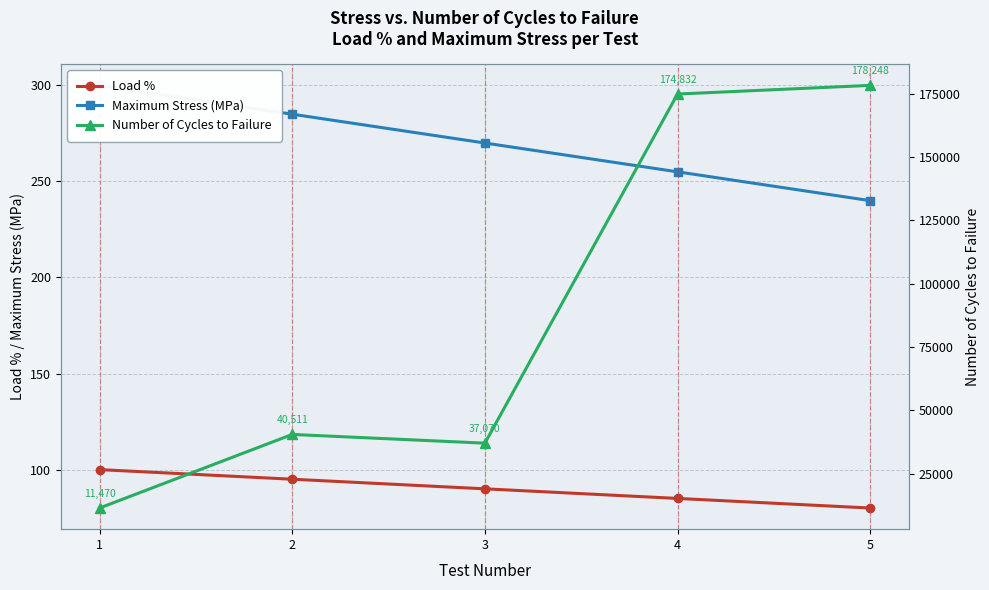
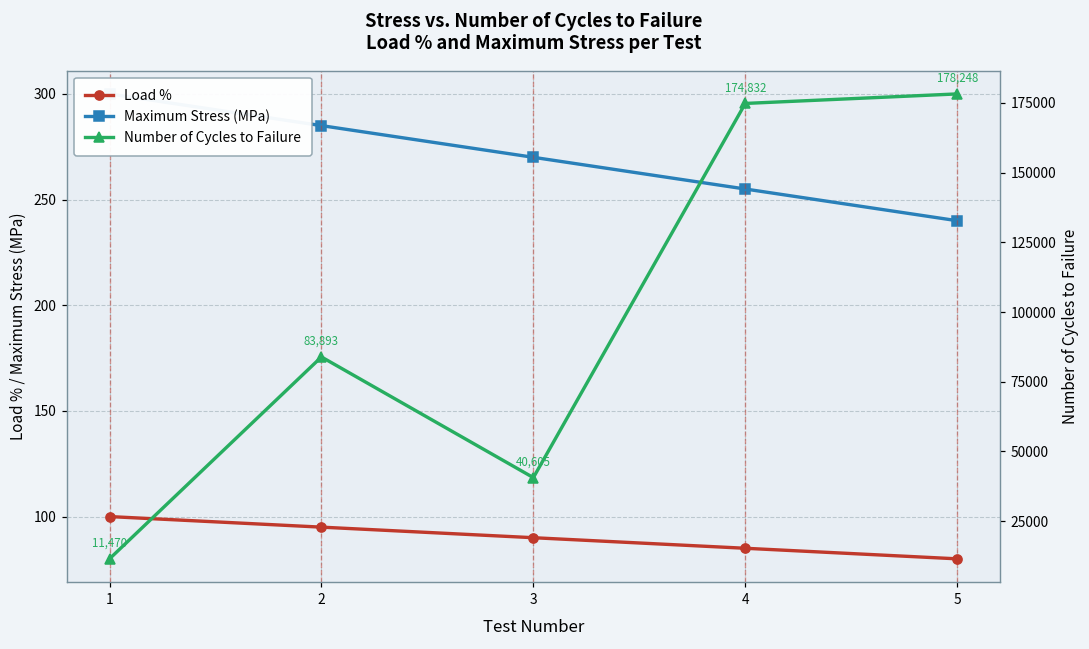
  {
    "Number of Cycles to Failure": {
      "1": "11,470",
-     "2": "40,511",
-     "3": "37,070",
+     "2": "83,893",
+     "3": "40,605",
      "4": "174,832",
      "5": "178,248"
    }
  }
